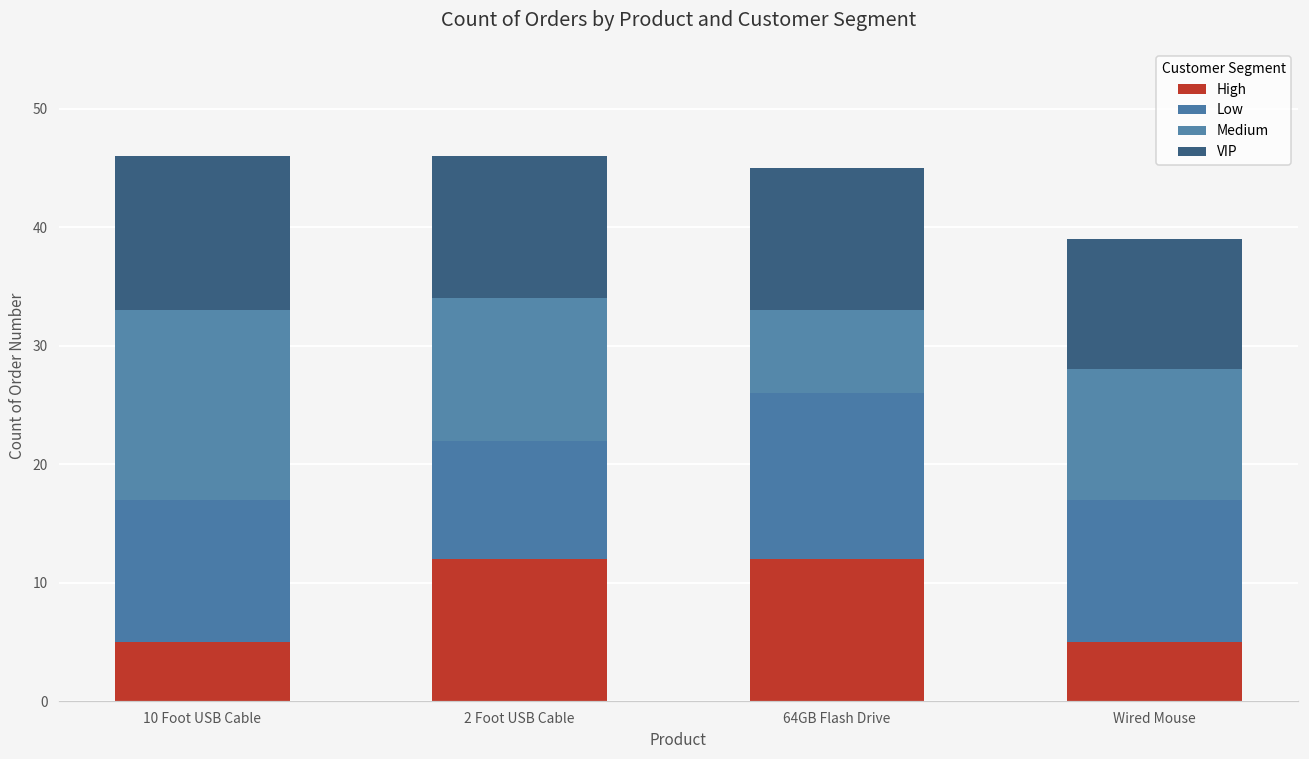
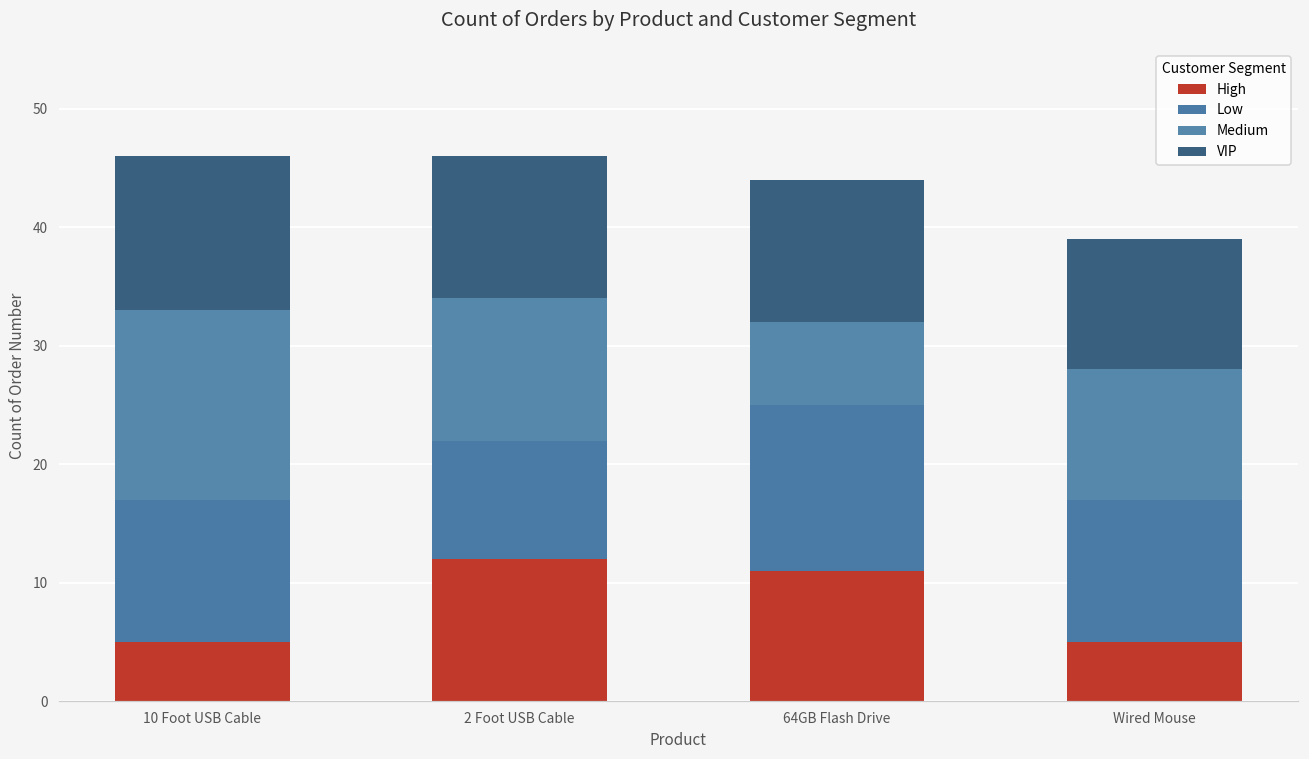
  {
    "High": {
      "10 Foot USB Cable": 5,
      "2 Foot USB Cable": 12,
-     "64GB Flash Drive": 12,
+     "64GB Flash Drive": 11,
      "Wired Mouse": 5
    }
  }
